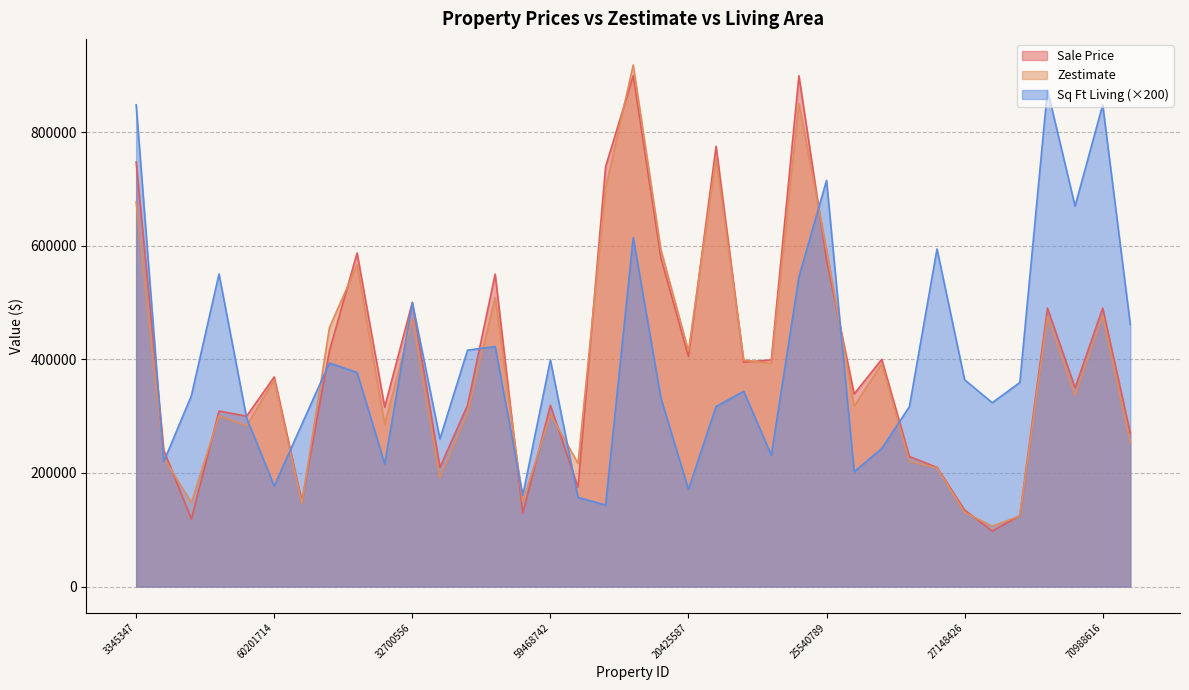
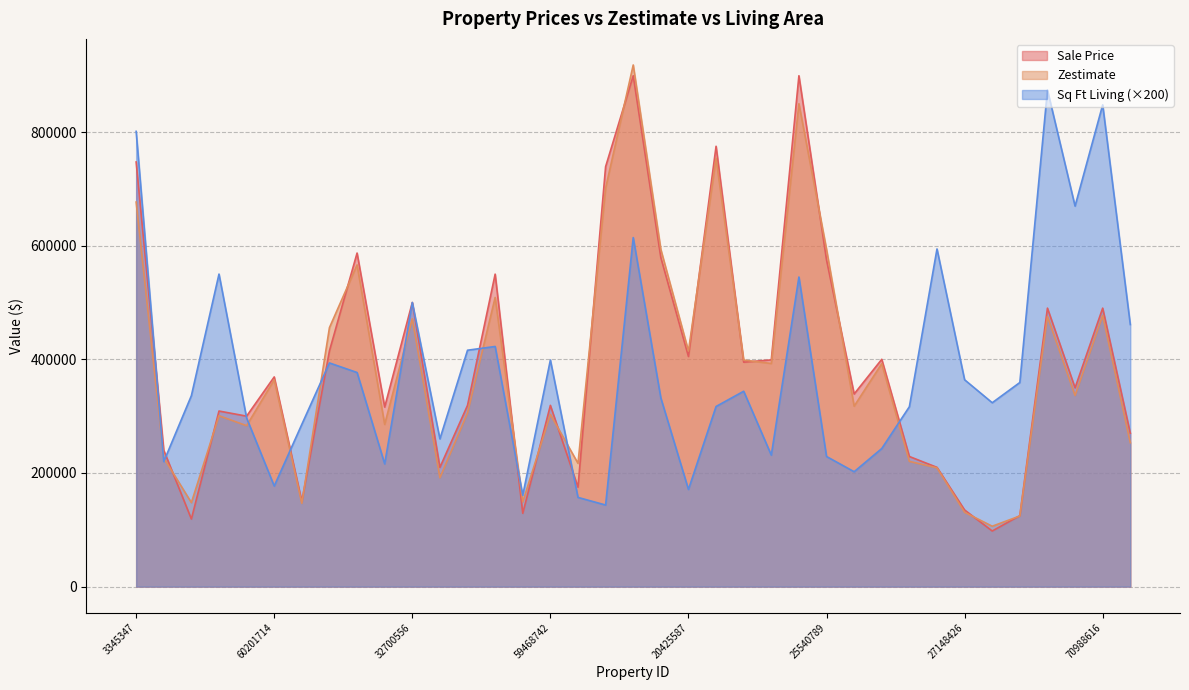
  {
    "Sq Ft Living (×200)": {
-     "3345347": 850000,
+     "3345347": 800000,
      "60201714": 180000,
      "59468742": 400000,
      "20425587": 170000,
-     "25540789": 710000,
+     "25540789": 230000,
      "27148426": 360000
    }
  }
